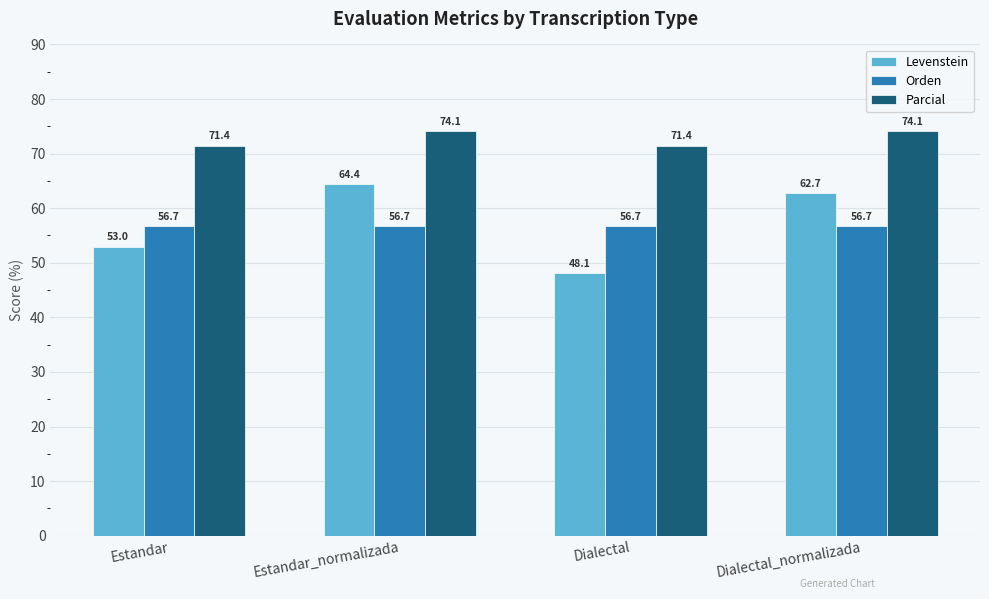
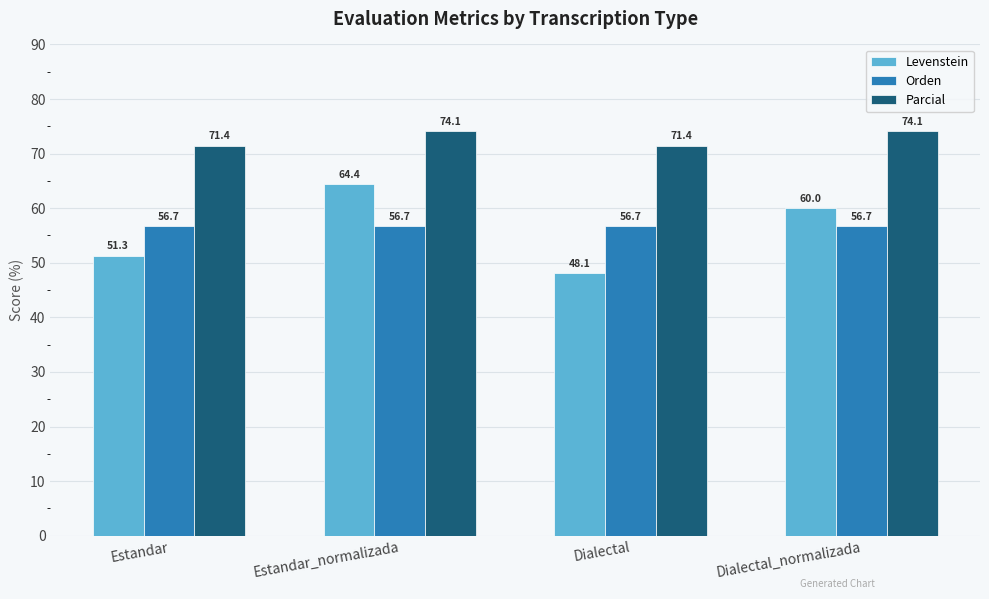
  {
    "Levenstein": {
-     "Estandar": 53.0,
+     "Estandar": 51.3,
      "Estandar_normalizada": 64.4,
      "Dialectal": 48.1,
-     "Dialectal_normalizada": 62.7
+     "Dialectal_normalizada": 60.0
    },
    "Orden": {
      "Estandar": 56.7,
      "Estandar_normalizada": 56.7,
      "Dialectal": 56.7,
      "Dialectal_normalizada": 56.7
    },
    "Parcial": {
      "Estandar": 71.4,
      "Estandar_normalizada": 74.1,
      "Dialectal": 71.4,
      "Dialectal_normalizada": 74.1
    }
  }
